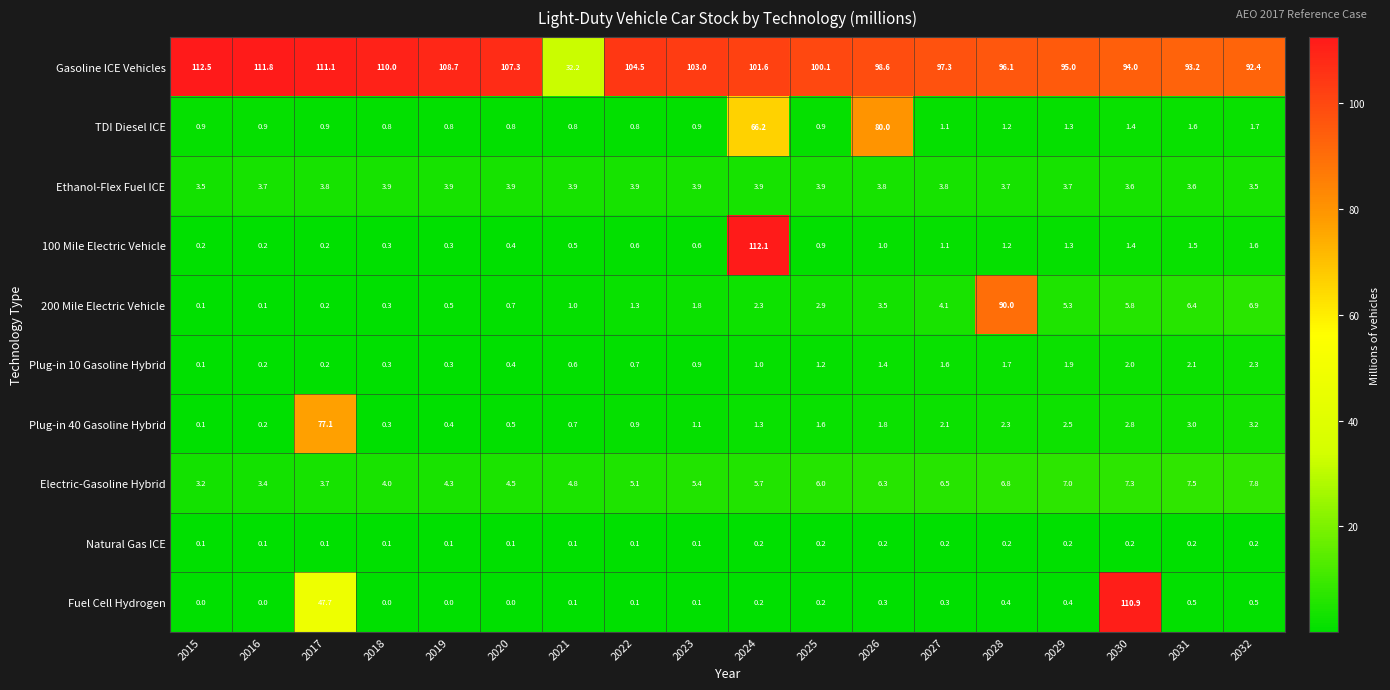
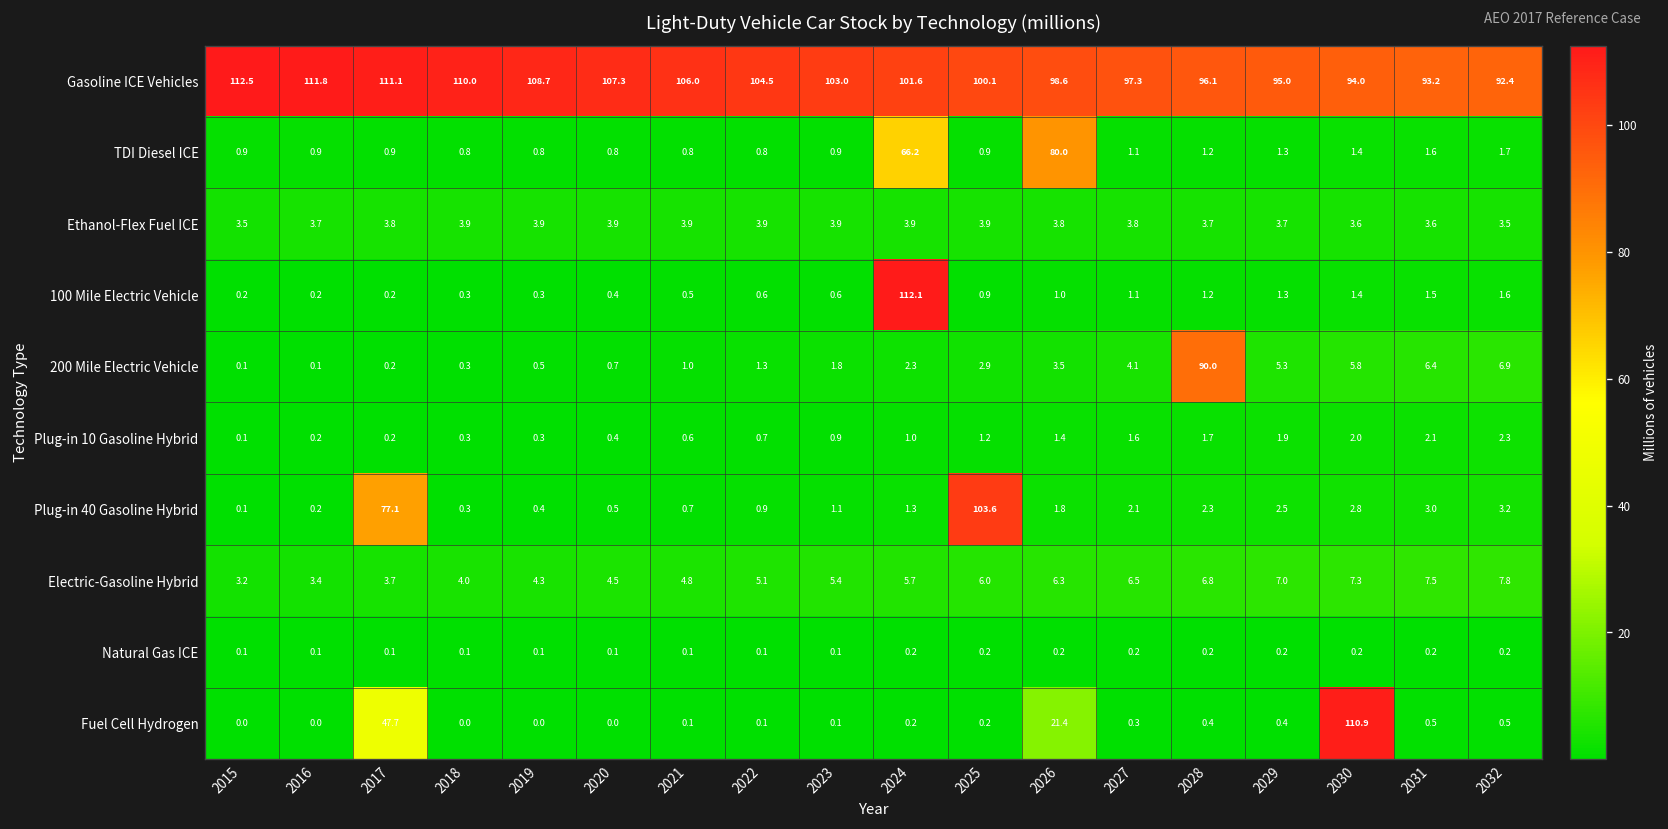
  {
    "Gasoline ICE Vehicles": {
      "2015": 112.5,
      "2016": 111.8,
      "2017": 111.1,
      "2018": 110.0,
      "2019": 108.7,
      "2020": 107.3,
-     "2021": 32.2,
+     "2021": 106.0,
      "2022": 104.5,
      "2023": 103.0,
      "2024": 101.6,
      "2025": 100.1,
      "2026": 98.6,
      "2027": 97.3,
      "2028": 96.1,
      "2029": 95.0,
      "2030": 94.0,
      "2031": 93.2,
      "2032": 92.4
    },
    "TDI Diesel ICE": {
      "2015": 0.9,
      "2016": 0.9,
      "2017": 0.9,
      "2018": 0.8,
      "2019": 0.8,
      "2020": 0.8,
      "2021": 0.8,
      "2022": 0.8,
      "2023": 0.9,
      "2024": 66.2,
      "2025": 0.9,
      "2026": 80.0,
      "2027": 1.1,
      "2028": 1.2,
      "2029": 1.3,
      "2030": 1.4,
      "2031": 1.6,
      "2032": 1.7
    },
    "Ethanol-Flex Fuel ICE": {
      "2015": 3.5,
      "2016": 3.7,
      "2017": 3.8,
      "2018": 3.9,
      "2019": 3.9,
      "2020": 3.9,
      "2021": 3.9,
      "2022": 3.9,
      "2023": 3.9,
      "2024": 3.9,
      "2025": 3.9,
      "2026": 3.8,
      "2027": 3.8,
      "2028": 3.7,
      "2029": 3.7,
      "2030": 3.6,
      "2031": 3.6,
      "2032": 3.5
    },
    "100 Mile Electric Vehicle": {
      "2015": 0.2,
      "2016": 0.2,
      "2017": 0.2,
      "2018": 0.3,
      "2019": 0.3,
      "2020": 0.4,
      "2021": 0.5,
      "2022": 0.6,
      "2023": 0.6,
      "2024": 112.1,
      "2025": 0.9,
      "2026": 1.0,
      "2027": 1.1,
      "2028": 1.2,
      "2029": 1.3,
      "2030": 1.4,
      "2031": 1.5,
      "2032": 1.6
    },
    "200 Mile Electric Vehicle": {
      "2015": 0.1,
      "2016": 0.1,
      "2017": 0.2,
      "2018": 0.3,
      "2019": 0.5,
      "2020": 0.7,
      "2021": 1.0,
      "2022": 1.3,
      "2023": 1.8,
      "2024": 2.3,
      "2025": 2.9,
      "2026": 3.5,
      "2027": 4.1,
      "2028": 90.0,
      "2029": 5.3,
      "2030": 5.8,
      "2031": 6.4,
      "2032": 6.9
    },
    "Plug-in 10 Gasoline Hybrid": {
      "2015": 0.1,
      "2016": 0.2,
      "2017": 0.2,
      "2018": 0.3,
      "2019": 0.3,
      "2020": 0.4,
      "2021": 0.6,
      "2022": 0.7,
      "2023": 0.9,
      "2024": 1.0,
      "2025": 1.2,
      "2026": 1.4,
      "2027": 1.6,
      "2028": 1.7,
      "2029": 1.9,
      "2030": 2.0,
      "2031": 2.1,
      "2032": 2.3
    },
    "Plug-in 40 Gasoline Hybrid": {
      "2015": 0.1,
      "2016": 0.2,
      "2017": 77.1,
      "2018": 0.3,
      "2019": 0.4,
      "2020": 0.5,
      "2021": 0.7,
      "2022": 0.9,
      "2023": 1.1,
      "2024": 1.3,
-     "2025": 1.6,
+     "2025": 103.6,
      "2026": 1.8,
      "2027": 2.1,
      "2028": 2.3,
      "2029": 2.5,
      "2030": 2.8,
      "2031": 3.0,
      "2032": 3.2
    },
    "Electric-Gasoline Hybrid": {
      "2015": 3.2,
      "2016": 3.4,
      "2017": 3.7,
      "2018": 4.0,
      "2019": 4.3,
      "2020": 4.5,
      "2021": 4.8,
      "2022": 5.1,
      "2023": 5.4,
      "2024": 5.7,
      "2025": 6.0,
      "2026": 6.3,
      "2027": 6.5,
      "2028": 6.8,
      "2029": 7.0,
      "2030": 7.3,
      "2031": 7.5,
      "2032": 7.8
    },
    "Natural Gas ICE": {
      "2015": 0.1,
      "2016": 0.1,
      "2017": 0.1,
      "2018": 0.1,
      "2019": 0.1,
      "2020": 0.1,
      "2021": 0.1,
      "2022": 0.1,
      "2023": 0.1,
      "2024": 0.2,
      "2025": 0.2,
      "2026": 0.2,
      "2027": 0.2,
      "2028": 0.2,
      "2029": 0.2,
      "2030": 0.2,
      "2031": 0.2,
      "2032": 0.2
    },
    "Fuel Cell Hydrogen": {
      "2015": 0.0,
      "2016": 0.0,
      "2017": 47.7,
      "2018": 0.0,
      "2019": 0.0,
      "2020": 0.0,
      "2021": 0.1,
      "2022": 0.1,
      "2023": 0.1,
      "2024": 0.2,
      "2025": 0.2,
-     "2026": 0.3,
+     "2026": 21.4,
      "2027": 0.3,
      "2028": 0.4,
      "2029": 0.4,
      "2030": 110.9,
      "2031": 0.5,
      "2032": 0.5
    }
  }
